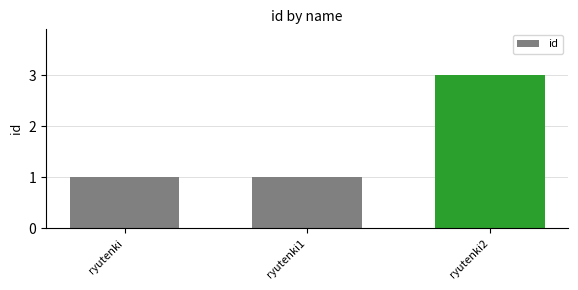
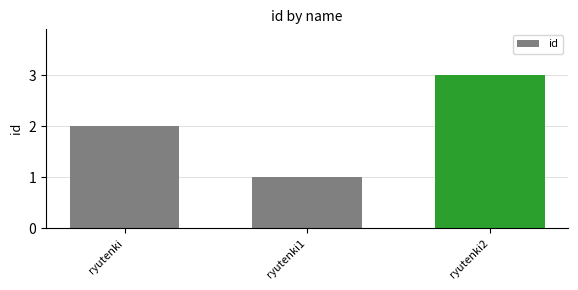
  {
-   "ryutenki": 1,
+   "ryutenki": 2,
    "ryutenki1": 1,
    "ryutenki2": 3
  }
